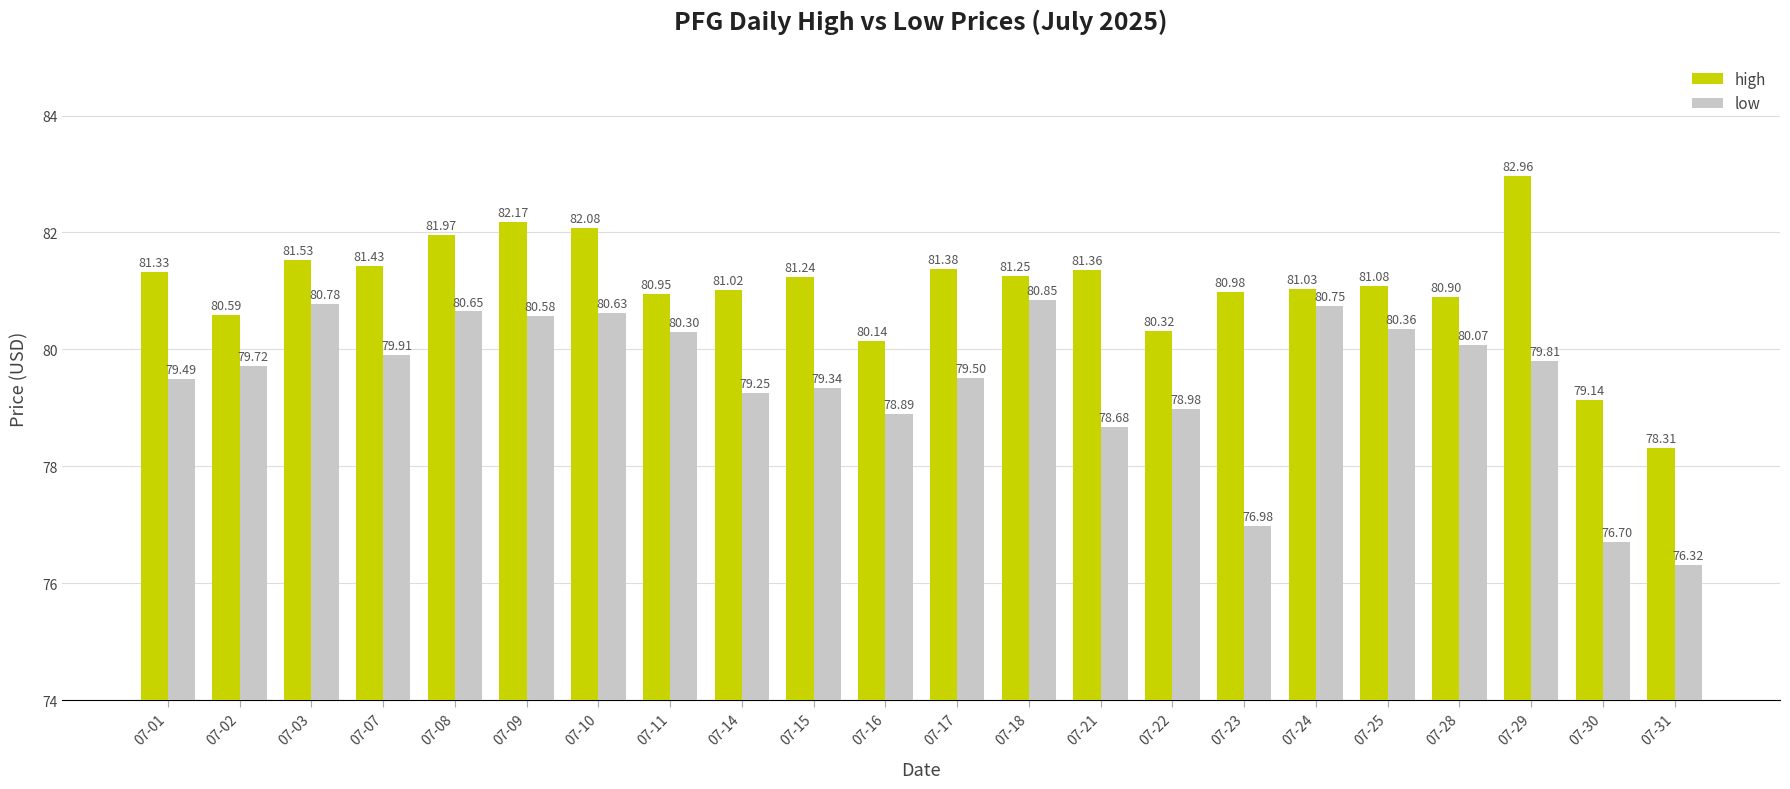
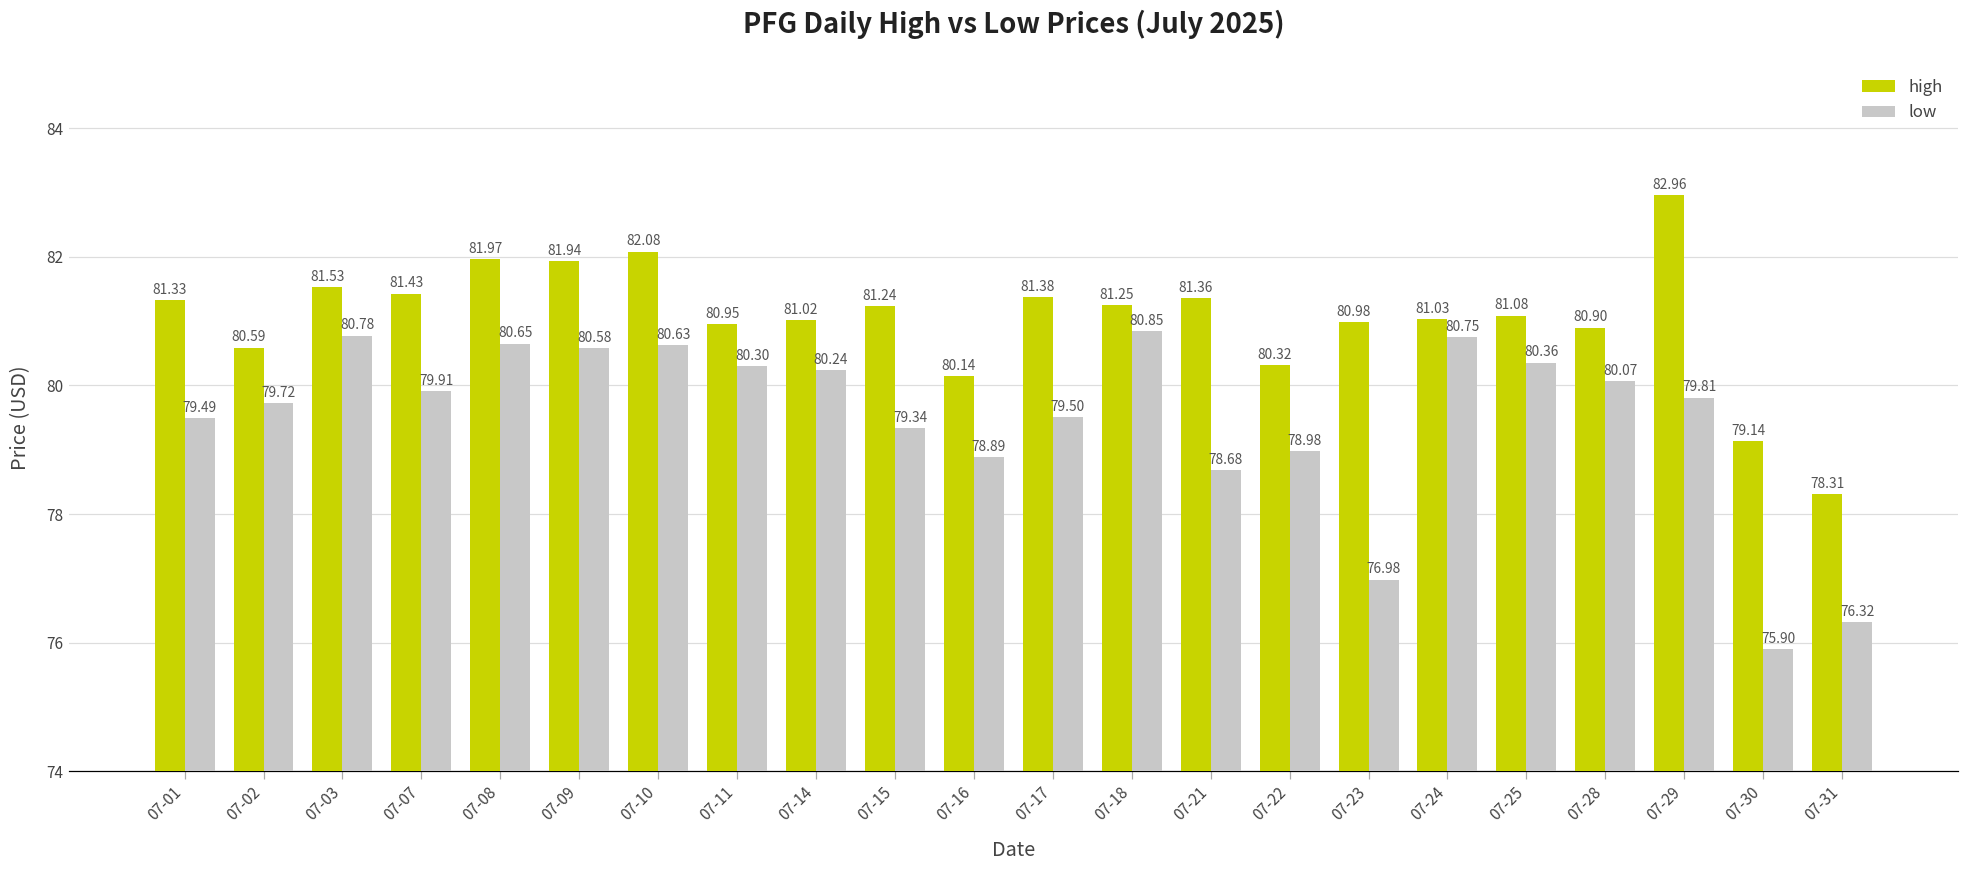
  {
    "high": {
      "07-01": 81.33,
      "07-02": 80.59,
      "07-03": 81.53,
      "07-07": 81.43,
      "07-08": 81.97,
-     "07-09": 82.17,
+     "07-09": 81.94,
      "07-10": 82.08,
      "07-11": 80.95,
      "07-14": 81.02,
      "07-15": 81.24,
      "07-16": 80.14,
      "07-17": 81.38,
      "07-18": 81.25,
      "07-21": 81.36,
      "07-22": 80.32,
      "07-23": 80.98,
      "07-24": 81.03,
      "07-25": 81.08,
      "07-28": 80.90,
      "07-29": 82.96,
      "07-30": 79.14,
      "07-31": 78.31
    },
    "low": {
      "07-01": 79.49,
      "07-02": 79.72,
      "07-03": 80.78,
      "07-07": 79.91,
      "07-08": 80.65,
      "07-09": 80.58,
      "07-10": 80.63,
      "07-11": 80.30,
-     "07-14": 79.25,
+     "07-14": 80.24,
      "07-15": 79.34,
      "07-16": 78.89,
      "07-17": 79.50,
      "07-18": 80.85,
      "07-21": 78.68,
      "07-22": 78.98,
      "07-23": 76.98,
      "07-24": 80.75,
      "07-25": 80.36,
      "07-28": 80.07,
      "07-29": 79.81,
-     "07-30": 76.70,
+     "07-30": 75.90,
      "07-31": 76.32
    }
  }
